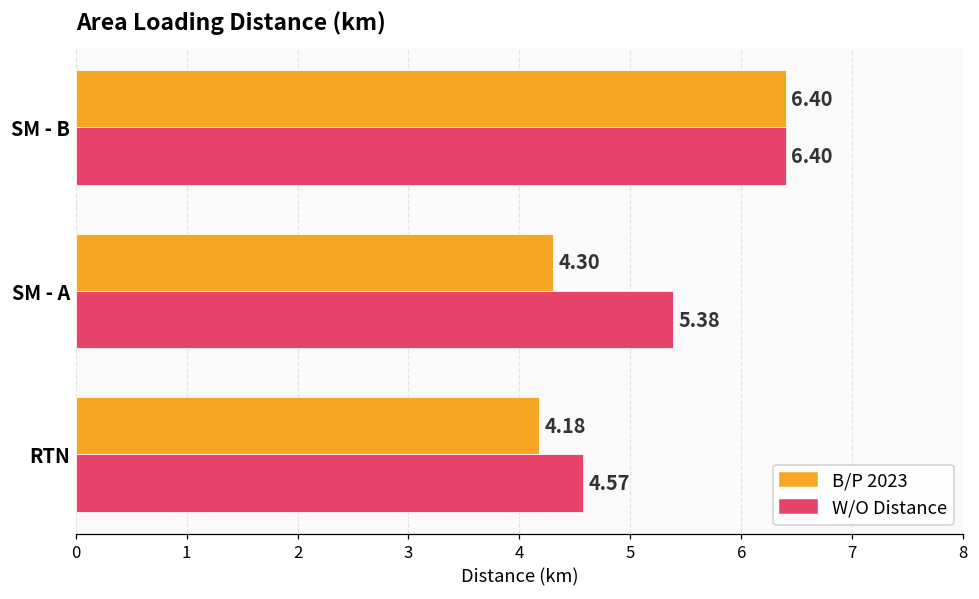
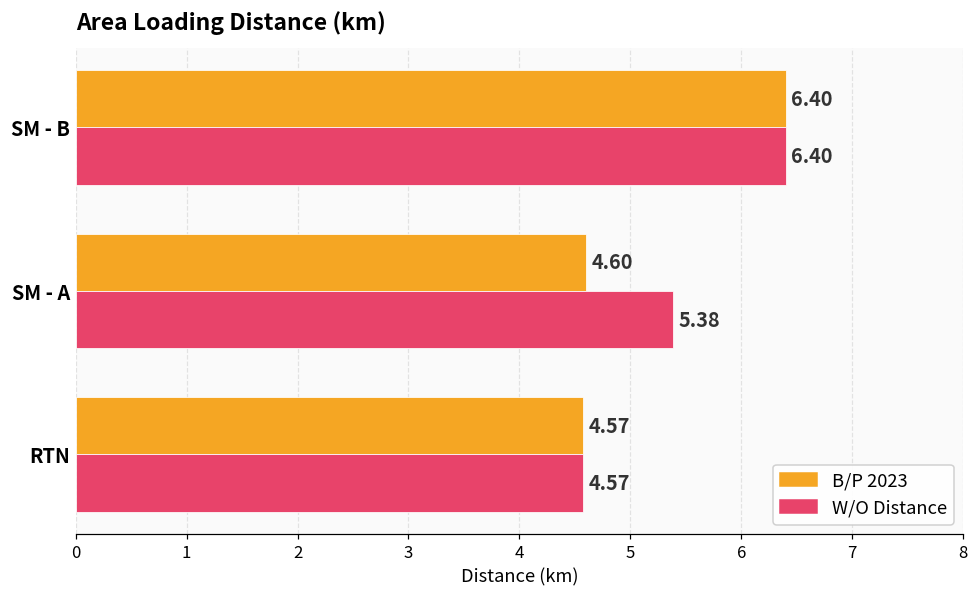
  {
    "B/P 2023": {
      "SM - B": 6.40,
-     "SM - A": 4.30,
-     "RTN": 4.18
+     "SM - A": 4.60,
+     "RTN": 4.57
    },
    "W/O Distance": {
      "SM - B": 6.40,
      "SM - A": 5.38,
      "RTN": 4.57
    }
  }
